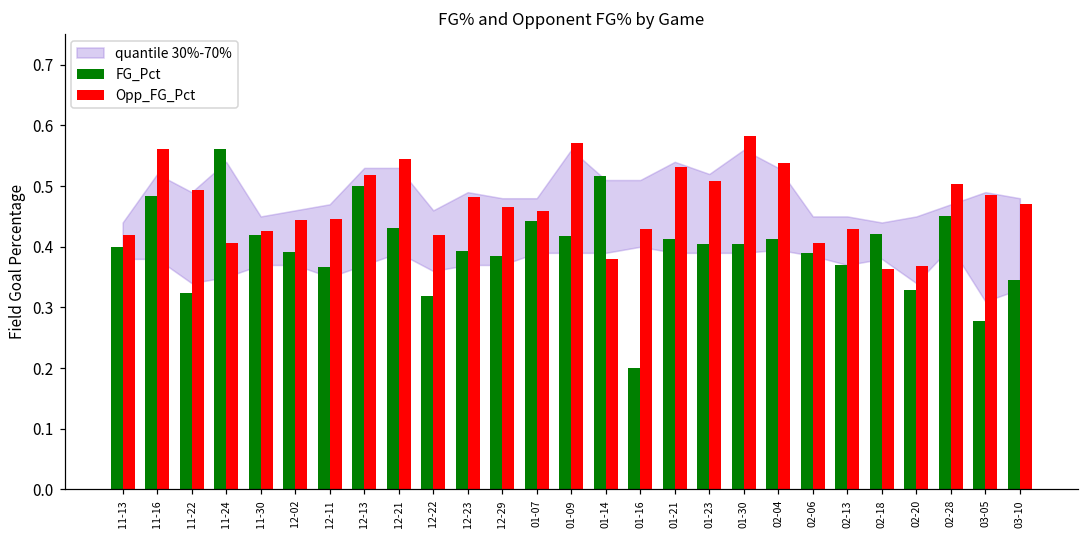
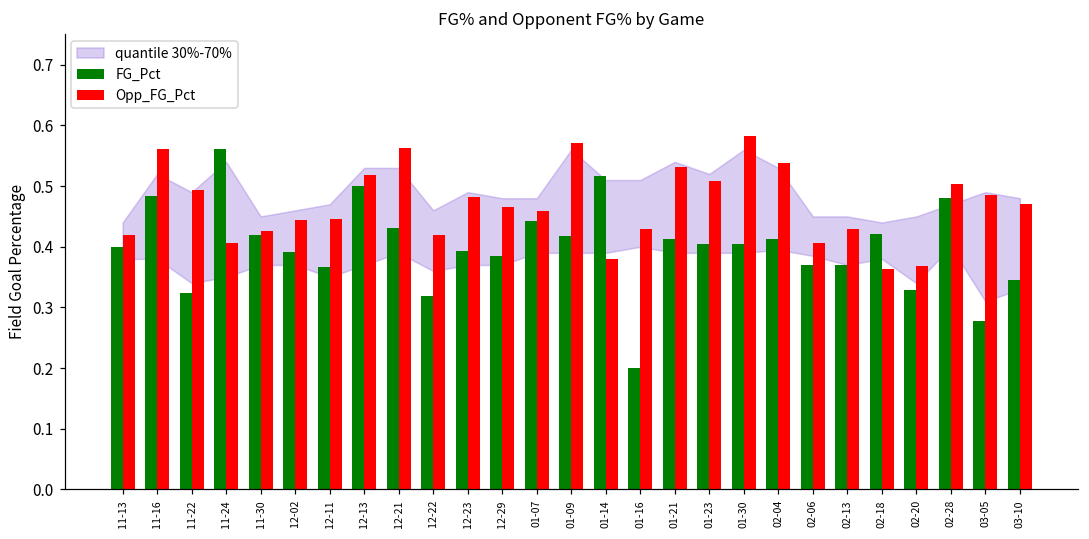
  {
    "FG_Pct": {
      "11-13": 0.40,
      "11-16": 0.48,
      "11-22": 0.32,
      "11-24": 0.56,
      "11-30": 0.42,
      "12-02": 0.39,
      "12-11": 0.37,
      "12-13": 0.50,
      "12-21": 0.43,
      "12-22": 0.32,
      "12-23": 0.39,
      "12-29": 0.39,
      "01-07": 0.44,
      "01-09": 0.42,
      "01-14": 0.52,
      "01-16": 0.20,
      "01-21": 0.41,
      "01-23": 0.40,
      "01-30": 0.40,
      "02-04": 0.41,
-     "02-06": 0.39,
+     "02-06": 0.37,
      "02-13": 0.37,
      "02-18": 0.42,
      "02-20": 0.33,
-     "02-28": 0.45,
+     "02-28": 0.48,
      "03-05": 0.28,
      "03-10": 0.35
    },
    "Opp_FG_Pct": {
      "11-13": 0.42,
      "11-16": 0.56,
      "11-22": 0.49,
      "11-24": 0.41,
      "11-30": 0.43,
      "12-02": 0.44,
      "12-11": 0.45,
      "12-13": 0.52,
-     "12-21": 0.55,
+     "12-21": 0.56,
      "12-22": 0.42,
      "12-23": 0.48,
      "12-29": 0.47,
      "01-07": 0.46,
      "01-09": 0.57,
      "01-14": 0.38,
      "01-16": 0.43,
      "01-21": 0.53,
      "01-23": 0.51,
      "01-30": 0.58,
      "02-04": 0.54,
      "02-06": 0.41,
      "02-13": 0.43,
      "02-18": 0.36,
      "02-20": 0.37,
      "02-28": 0.50,
      "03-05": 0.49,
      "03-10": 0.47
    }
  }
